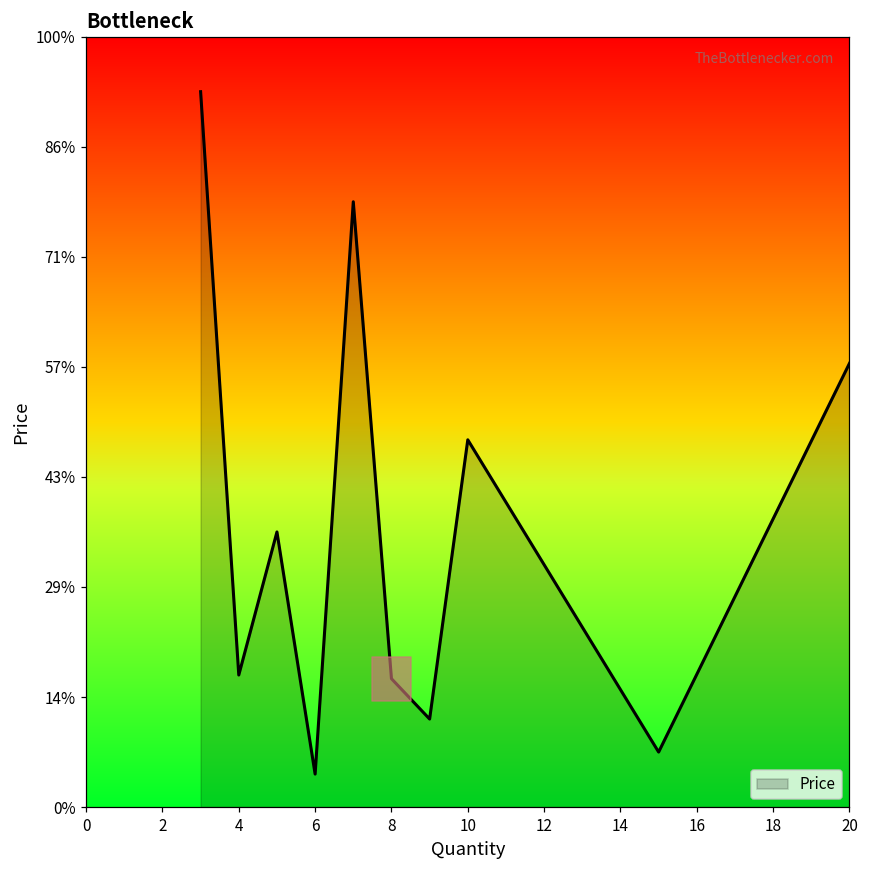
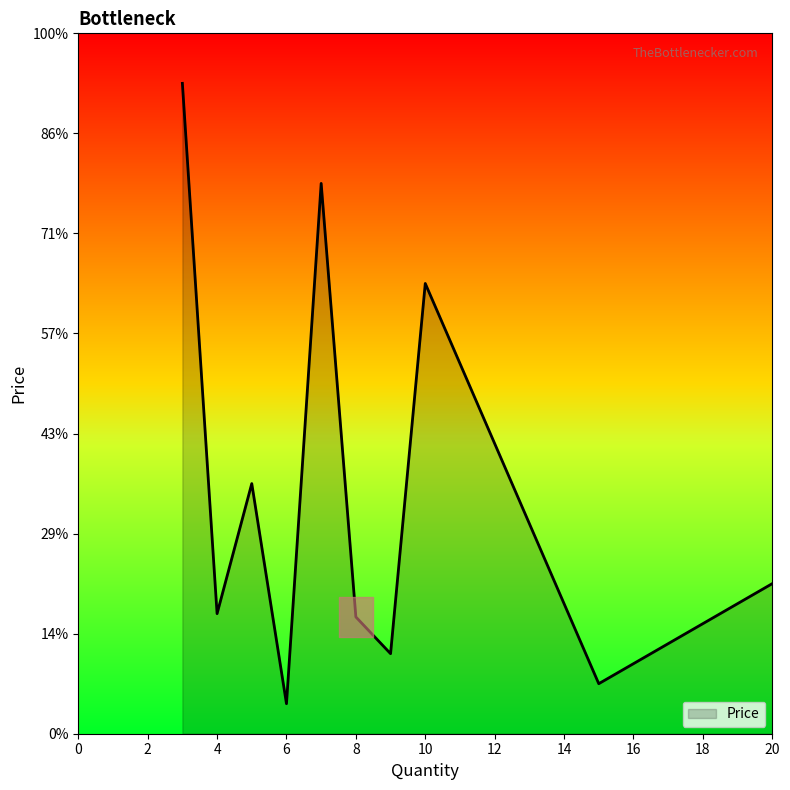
  {
    "Price": {
      "4": "17%",
      "6": "4%",
      "8": "17%",
-     "10": "48%",
-     "20": "58%"
+     "10": "64%",
+     "20": "21%"
    }
  }
